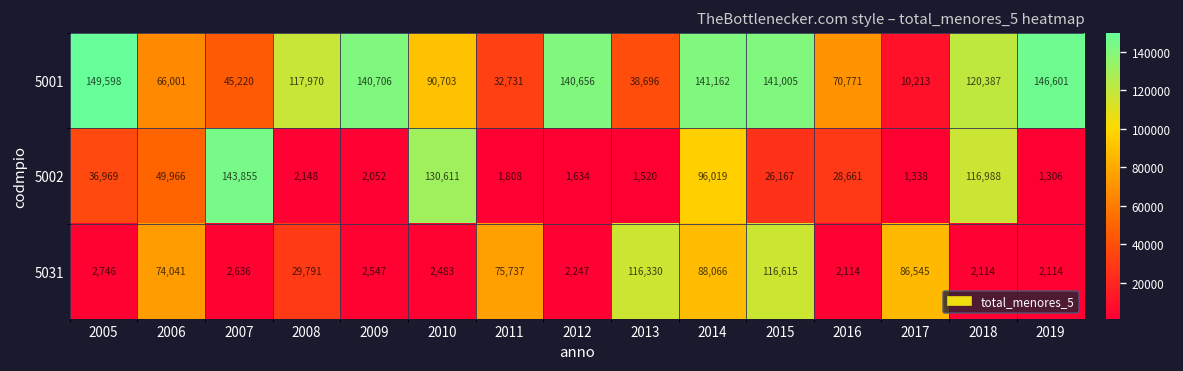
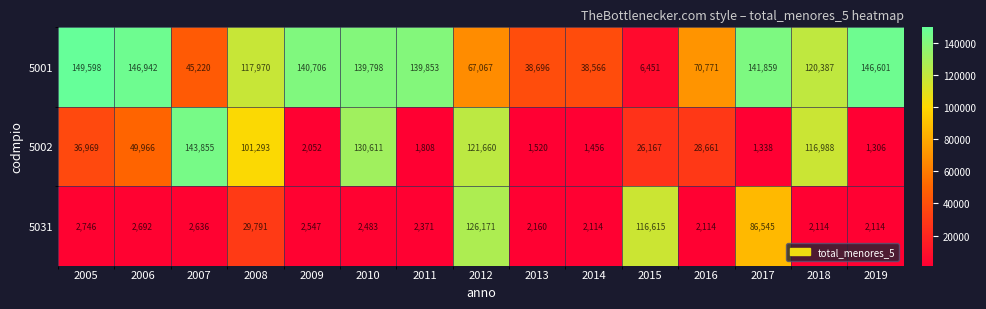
  {
    "5001": {
      "2005": "149,598",
-     "2006": "66,001",
+     "2006": "146,942",
      "2007": "45,220",
      "2008": "117,970",
      "2009": "140,706",
-     "2010": "90,703",
-     "2011": "32,731",
-     "2012": "140,656",
+     "2010": "139,798",
+     "2011": "139,853",
+     "2012": "67,067",
      "2013": "38,696",
-     "2014": "141,162",
-     "2015": "141,005",
+     "2014": "38,566",
+     "2015": "6,451",
      "2016": "70,771",
-     "2017": "10,213",
+     "2017": "141,859",
      "2018": "120,387",
      "2019": "146,601"
    },
    "5002": {
      "2005": "36,969",
      "2006": "49,966",
      "2007": "143,855",
-     "2008": "2,148",
+     "2008": "101,293",
      "2009": "2,052",
      "2010": "130,611",
      "2011": "1,808",
-     "2012": "1,634",
+     "2012": "121,660",
      "2013": "1,520",
-     "2014": "96,019",
+     "2014": "1,456",
      "2015": "26,167",
      "2016": "28,661",
      "2017": "1,338",
      "2018": "116,988",
      "2019": "1,306"
    },
    "5031": {
      "2005": "2,746",
-     "2006": "74,041",
+     "2006": "2,692",
      "2007": "2,636",
      "2008": "29,791",
      "2009": "2,547",
      "2010": "2,483",
-     "2011": "75,737",
-     "2012": "2,247",
-     "2013": "116,330",
-     "2014": "88,066",
+     "2011": "2,371",
+     "2012": "126,171",
+     "2013": "2,160",
+     "2014": "2,114",
      "2015": "116,615",
      "2016": "2,114",
      "2017": "86,545",
      "2018": "2,114",
      "2019": "2,114"
    }
  }
